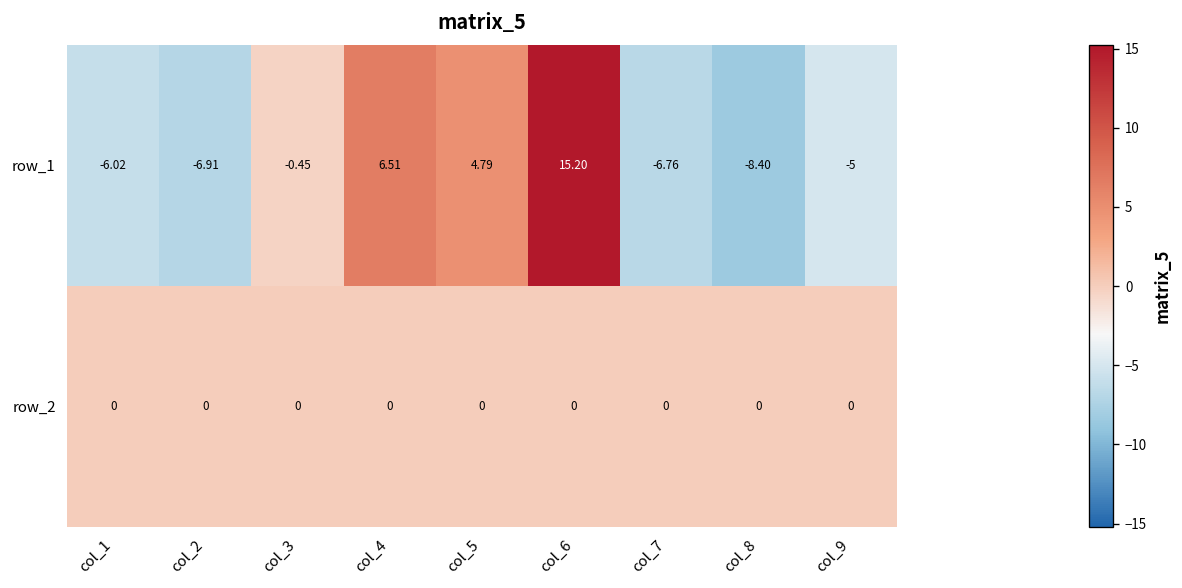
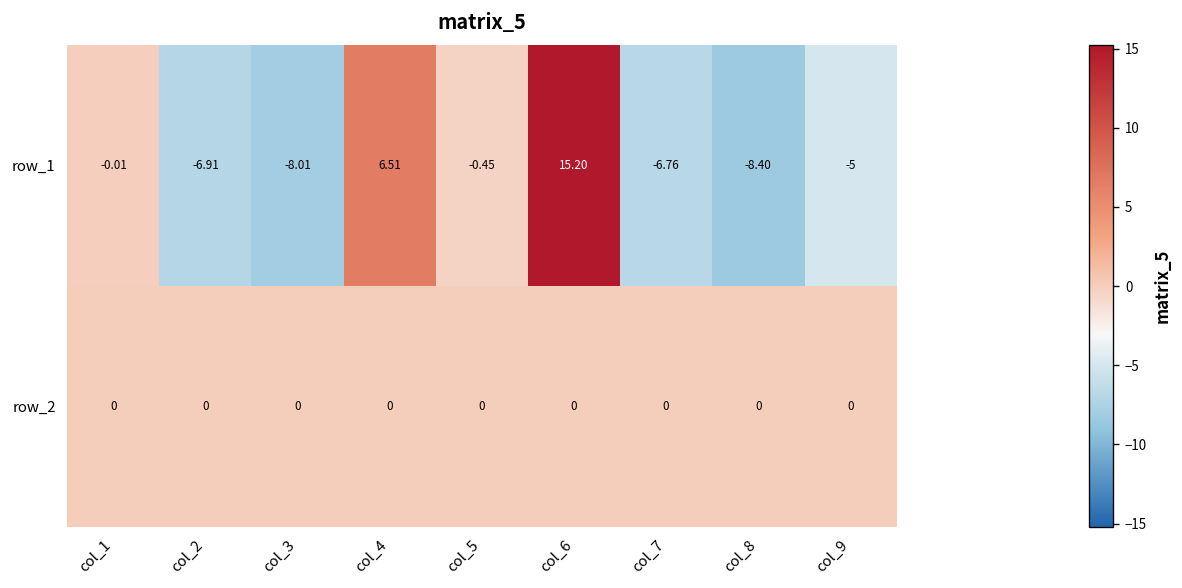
  {
    "row_1": {
-     "col_1": -6.02,
+     "col_1": -0.01,
      "col_2": -6.91,
-     "col_3": -0.45,
+     "col_3": -8.01,
      "col_4": 6.51,
-     "col_5": 4.79,
+     "col_5": -0.45,
      "col_6": 15.20,
      "col_7": -6.76,
      "col_8": -8.40,
      "col_9": -5
    },
    "row_2": {
      "col_1": 0,
      "col_2": 0,
      "col_3": 0,
      "col_4": 0,
      "col_5": 0,
      "col_6": 0,
      "col_7": 0,
      "col_8": 0,
      "col_9": 0
    }
  }
